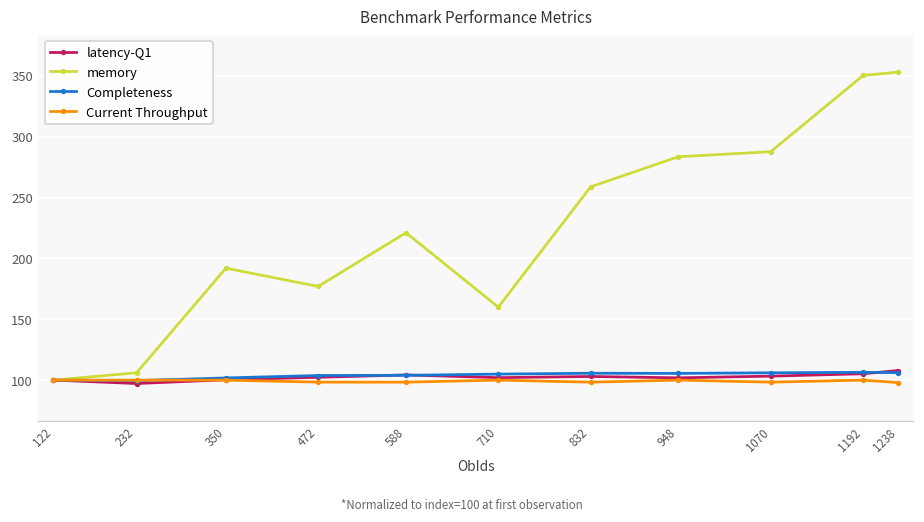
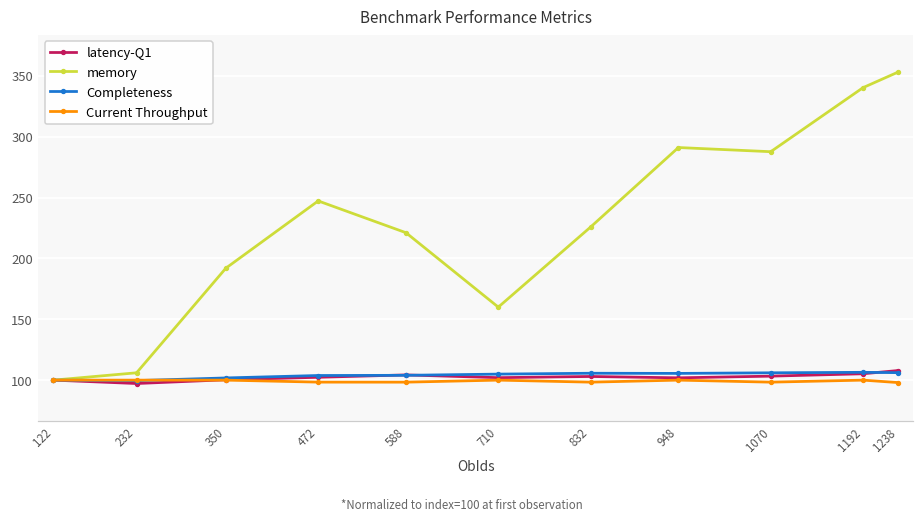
  {
    "latency-Q1": {
      "232": 97,
      "832": 103,
      "1070": 103
    },
    "memory": {
      "232": 106,
      "350": 192,
-     "472": 177,
+     "472": 247,
      "588": 221,
      "710": 160,
-     "832": 259,
-     "948": 284,
+     "832": 226,
+     "948": 291,
      "1070": 288,
-     "1192": 350,
+     "1192": 340,
      "1238": 353
    },
    "Completeness": {
      "710": 105,
      "832": 106,
      "948": 106,
      "1070": 106
    },
    "Current Throughput": {
      "472": 98,
      "588": 98,
      "832": 98,
      "1070": 98,
      "1192": 100,
      "1238": 98
    }
  }
